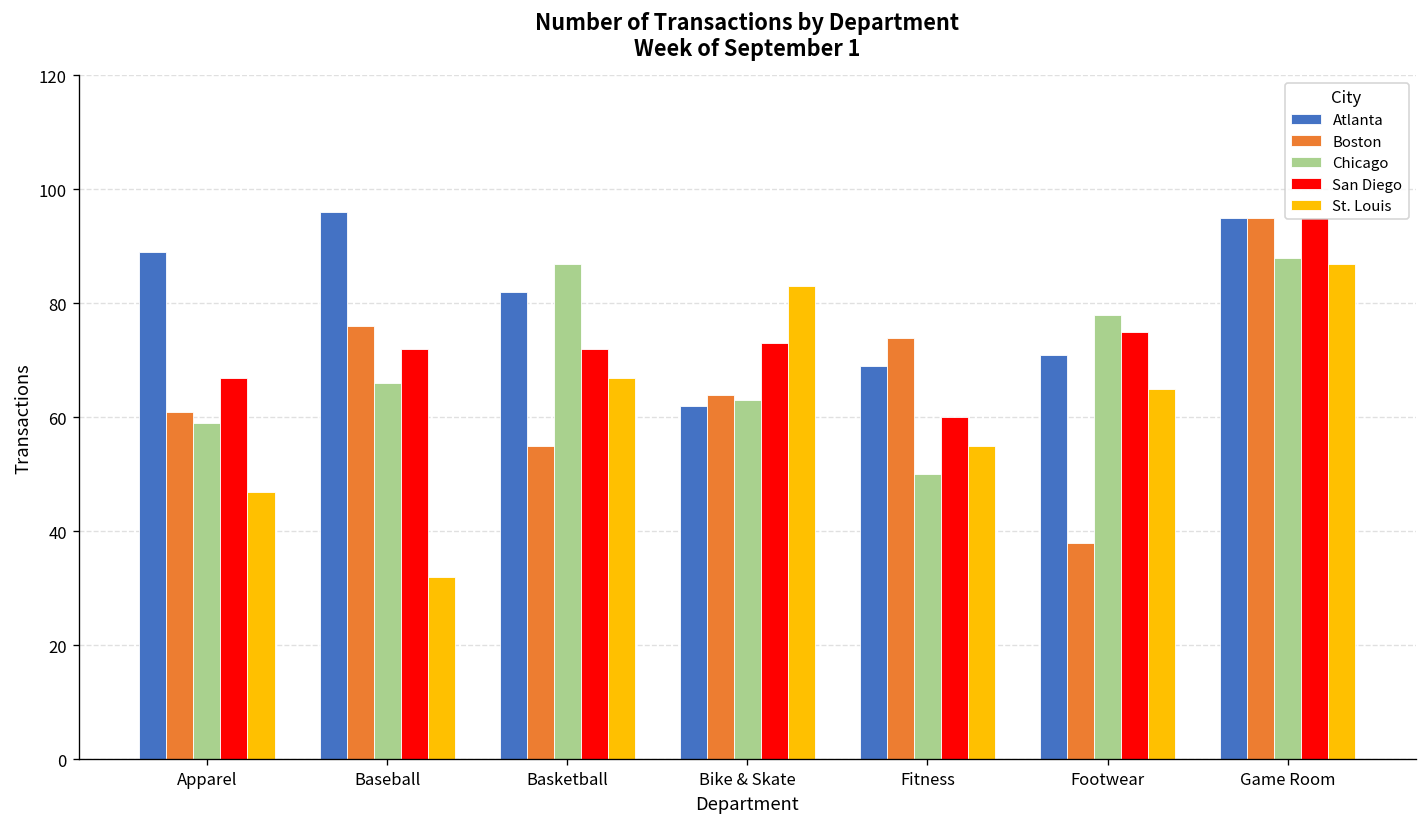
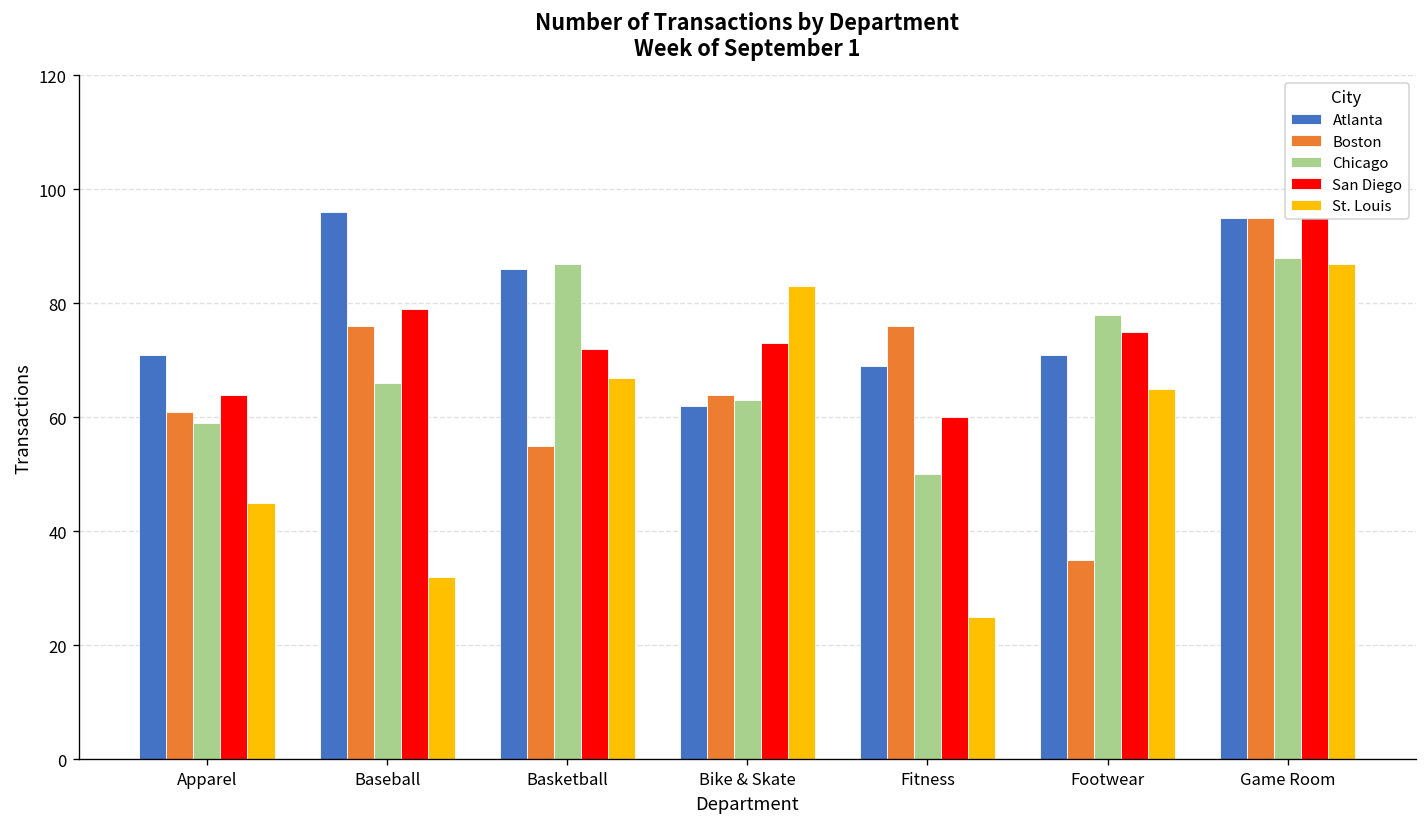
  {
    "Atlanta": {
-     "Apparel": 89,
+     "Apparel": 71,
      "Baseball": 96,
-     "Basketball": 82,
+     "Basketball": 86,
      "Bike & Skate": 62,
      "Fitness": 69,
      "Footwear": 71,
      "Game Room": 95
    },
    "Boston": {
      "Apparel": 61,
      "Baseball": 76,
      "Basketball": 55,
      "Bike & Skate": 64,
-     "Fitness": 74,
-     "Footwear": 38,
+     "Fitness": 76,
+     "Footwear": 35,
      "Game Room": 95
    },
    "Chicago": {
      "Apparel": 59,
      "Baseball": 66,
      "Basketball": 87,
      "Bike & Skate": 63,
      "Fitness": 50,
      "Footwear": 78,
      "Game Room": 88
    },
    "San Diego": {
-     "Apparel": 67,
-     "Baseball": 72,
+     "Apparel": 64,
+     "Baseball": 79,
      "Basketball": 72,
      "Bike & Skate": 73,
      "Fitness": 60,
      "Footwear": 75
    },
    "St. Louis": {
-     "Apparel": 47,
+     "Apparel": 45,
      "Baseball": 32,
      "Basketball": 67,
      "Bike & Skate": 83,
-     "Fitness": 55,
+     "Fitness": 25,
      "Footwear": 65,
      "Game Room": 87
    }
  }
